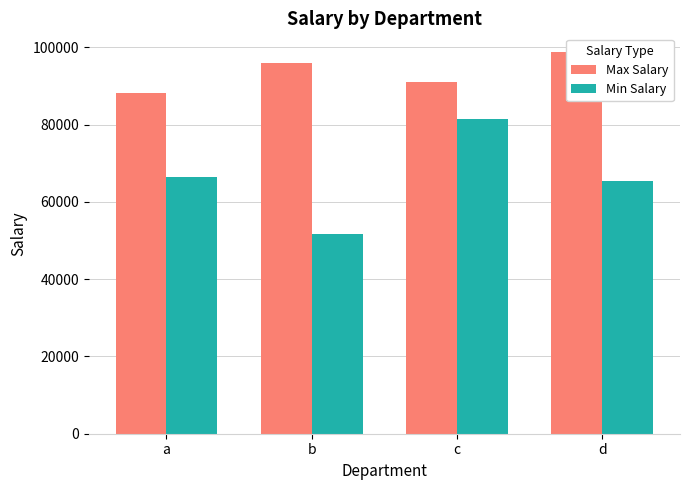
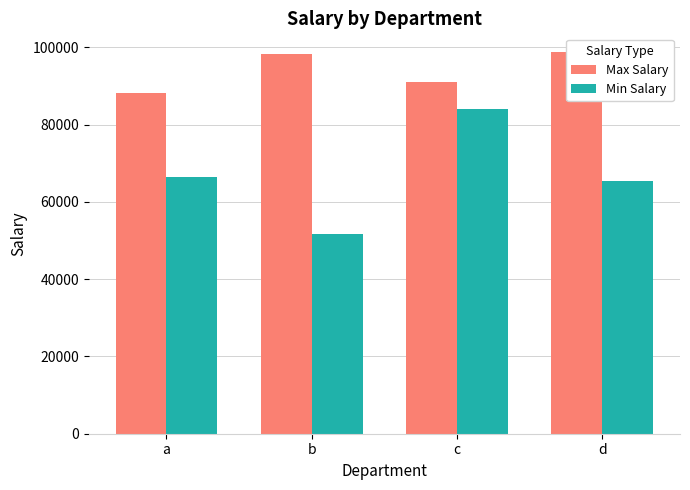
  {
    "Max Salary": {
      "a": 88000,
-     "b": 96000,
+     "b": 98000,
      "c": 91000
    },
    "Min Salary": {
      "a": 66000,
      "b": 52000,
-     "c": 81000,
+     "c": 84000,
      "d": 65000
    }
  }
